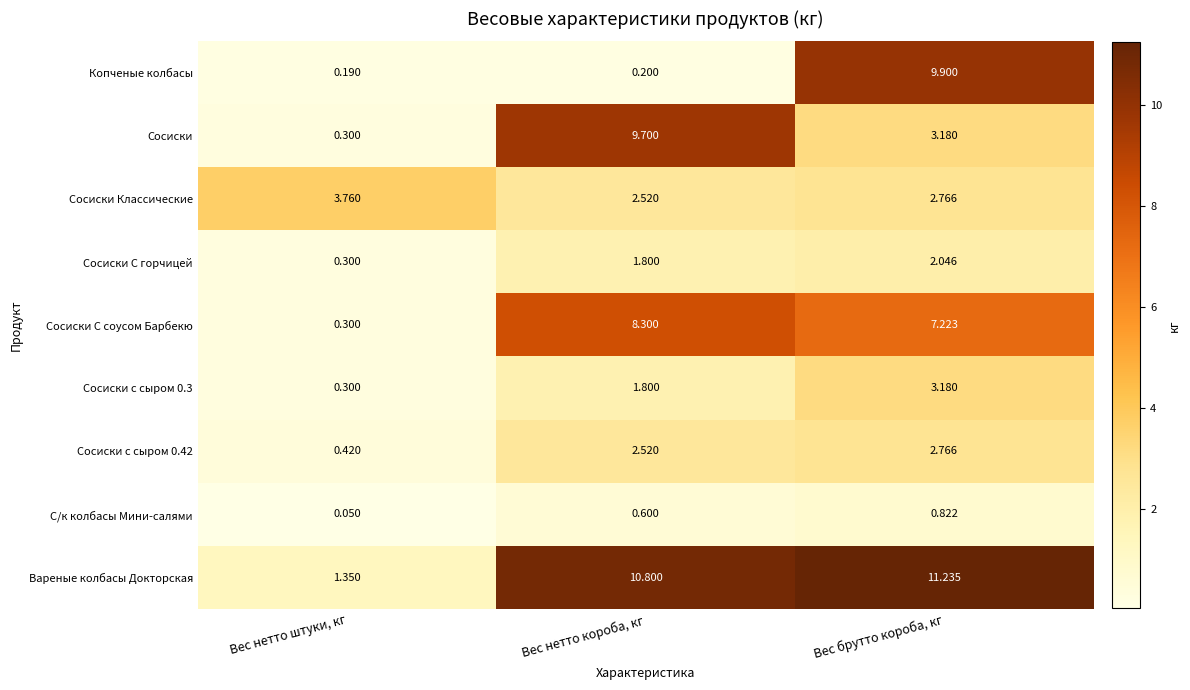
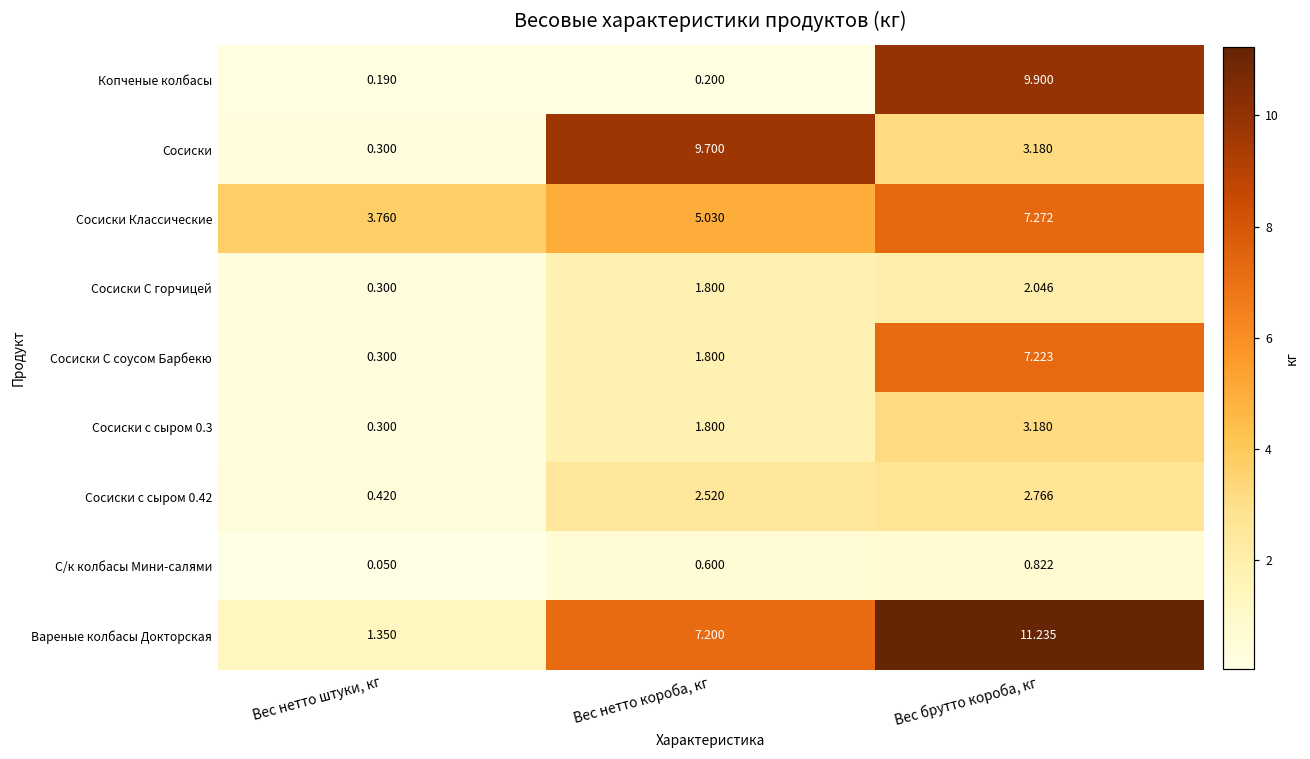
  {
    "Копченые колбасы": {
      "Вес нетто штуки, кг": 0.190,
      "Вес нетто короба, кг": 0.200,
      "Вес брутто короба, кг": 9.900
    },
    "Сосиски": {
      "Вес нетто штуки, кг": 0.300,
      "Вес нетто короба, кг": 9.700,
      "Вес брутто короба, кг": 3.180
    },
    "Сосиски Классические": {
      "Вес нетто штуки, кг": 3.760,
-     "Вес нетто короба, кг": 2.520,
-     "Вес брутто короба, кг": 2.766
+     "Вес нетто короба, кг": 5.030,
+     "Вес брутто короба, кг": 7.272
    },
    "Сосиски С горчицей": {
      "Вес нетто штуки, кг": 0.300,
      "Вес нетто короба, кг": 1.800,
      "Вес брутто короба, кг": 2.046
    },
    "Сосиски С соусом Барбекю": {
      "Вес нетто штуки, кг": 0.300,
-     "Вес нетто короба, кг": 8.300,
+     "Вес нетто короба, кг": 1.800,
      "Вес брутто короба, кг": 7.223
    },
    "Сосиски с сыром 0.3": {
      "Вес нетто штуки, кг": 0.300,
      "Вес нетто короба, кг": 1.800,
      "Вес брутто короба, кг": 3.180
    },
    "Сосиски с сыром 0.42": {
      "Вес нетто штуки, кг": 0.420,
      "Вес нетто короба, кг": 2.520,
      "Вес брутто короба, кг": 2.766
    },
    "С/к колбасы Мини-салями": {
      "Вес нетто штуки, кг": 0.050,
      "Вес нетто короба, кг": 0.600,
      "Вес брутто короба, кг": 0.822
    },
    "Вареные колбасы Докторская": {
      "Вес нетто штуки, кг": 1.350,
-     "Вес нетто короба, кг": 10.800,
+     "Вес нетто короба, кг": 7.200,
      "Вес брутто короба, кг": 11.235
    }
  }
